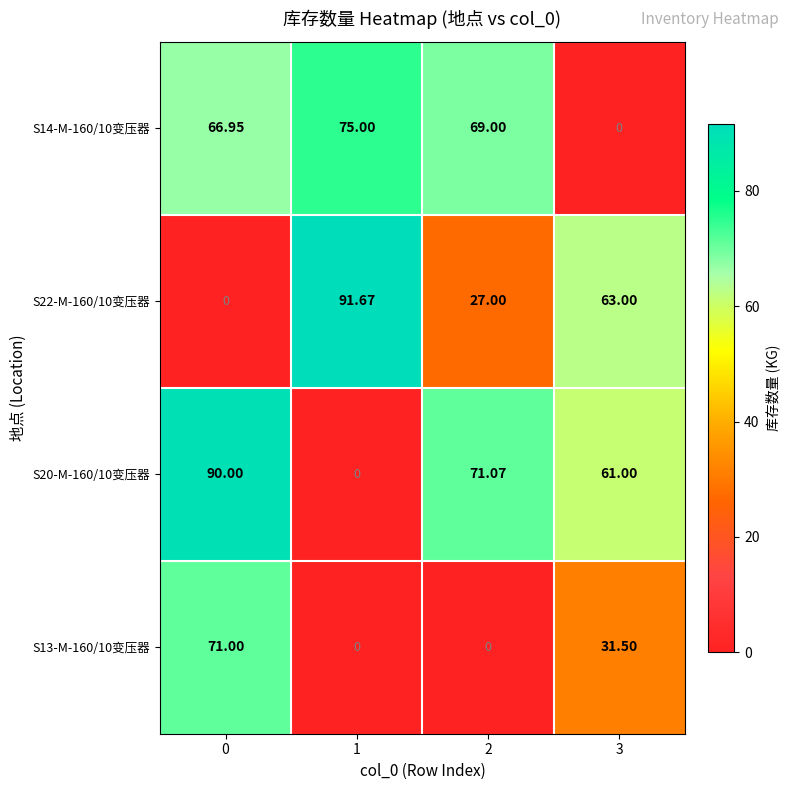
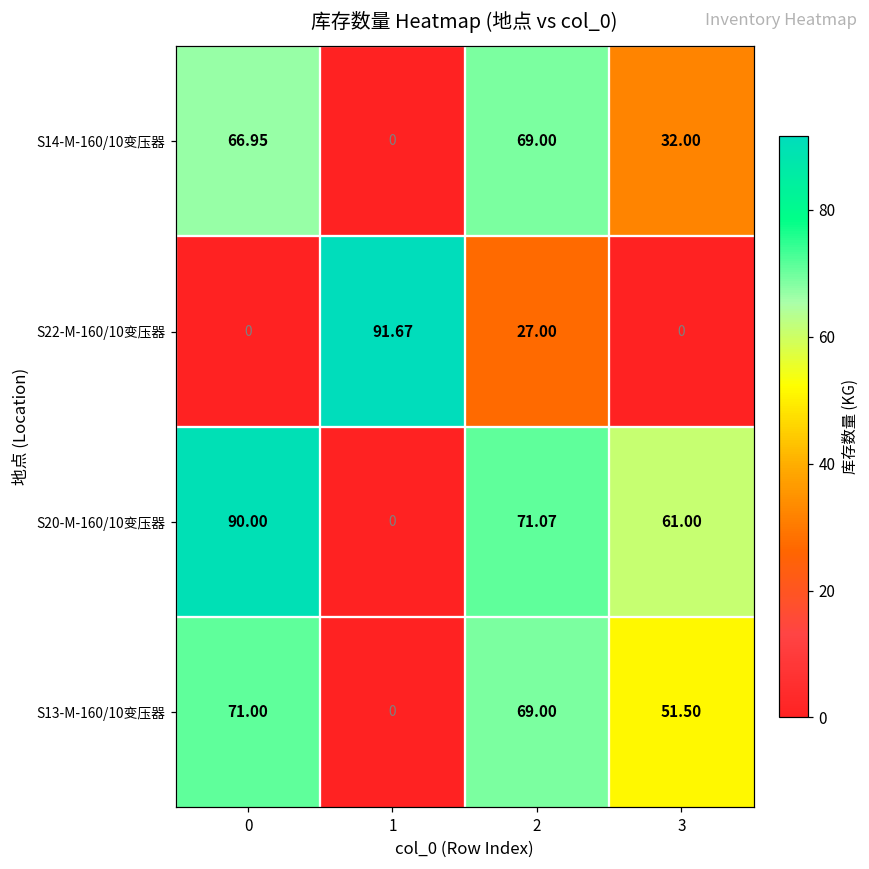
  {
    "S14-M-160/10变压器": {
      "0": 66.95,
-     "1": 75.00,
+     "1": 0,
      "2": 69.00,
-     "3": 0
+     "3": 32.00
    },
    "S22-M-160/10变压器": {
      "0": 0,
      "1": 91.67,
      "2": 27.00,
-     "3": 63.00
+     "3": 0
    },
    "S20-M-160/10变压器": {
      "0": 90.00,
      "1": 0,
      "2": 71.07,
      "3": 61.00
    },
    "S13-M-160/10变压器": {
      "0": 71.00,
      "1": 0,
-     "2": 0,
-     "3": 31.50
+     "2": 69.00,
+     "3": 51.50
    }
  }
